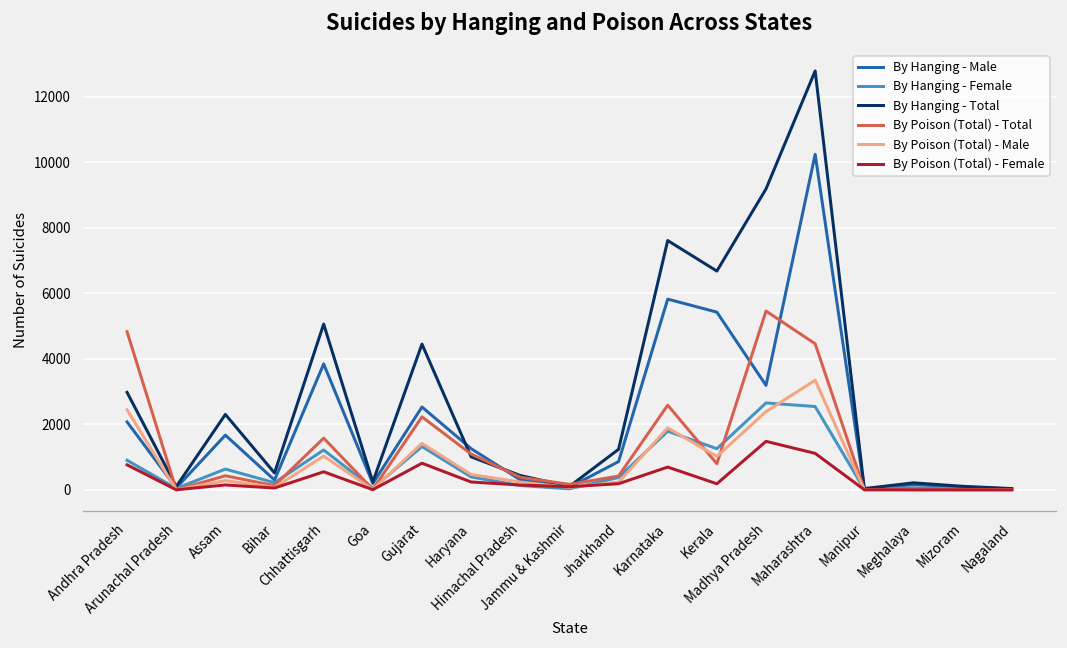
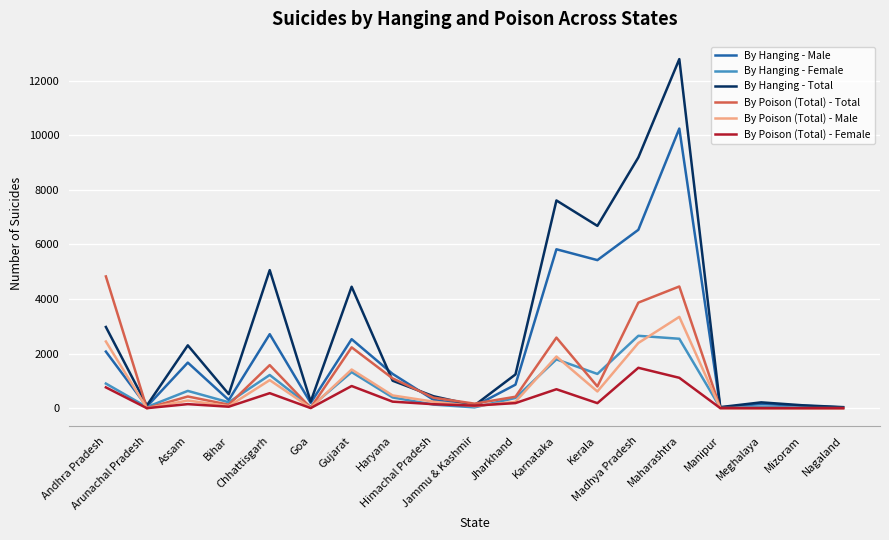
  {
    "By Hanging - Male": {
      "Andhra Pradesh": 2100,
      "Assam": 1700,
-     "Chhattisgarh": 3800,
+     "Chhattisgarh": 2700,
      "Gujarat": 2500,
      "Haryana": 1300,
      "Jharkhand": 900,
      "Karnataka": 5800,
      "Kerala": 5400,
-     "Madhya Pradesh": 3200,
+     "Madhya Pradesh": 6500,
      "Maharashtra": 10200
    },
    "By Hanging - Female": {
      "Andhra Pradesh": 900,
      "Assam": 600,
      "Chhattisgarh": 1200,
      "Gujarat": 1300,
      "Karnataka": 1800,
      "Kerala": 1300,
      "Madhya Pradesh": 2700,
      "Maharashtra": 2500
    },
    "By Hanging - Total": {
      "Andhra Pradesh": 3000,
      "Assam": 2300,
      "Bihar": 500,
      "Chhattisgarh": 5100,
      "Gujarat": 4500,
      "Jharkhand": 1200,
      "Karnataka": 7600,
      "Kerala": 6700,
      "Madhya Pradesh": 9200,
      "Maharashtra": 12800
    },
    "By Poison (Total) - Total": {
      "Andhra Pradesh": 4800,
      "Assam": 400,
      "Chhattisgarh": 1600,
      "Gujarat": 2200,
      "Karnataka": 2600,
      "Kerala": 800,
-     "Madhya Pradesh": 5500,
+     "Madhya Pradesh": 3900,
      "Maharashtra": 4500
    },
    "By Poison (Total) - Male": {
      "Andhra Pradesh": 2400,
      "Assam": 300,
      "Chhattisgarh": 1000,
      "Gujarat": 1400,
      "Karnataka": 1900,
-     "Kerala": 1000,
+     "Kerala": 600,
      "Madhya Pradesh": 2400,
      "Maharashtra": 3300
    },
    "By Poison (Total) - Female": {
      "Andhra Pradesh": 800,
      "Assam": 100,
      "Chhattisgarh": 600,
      "Gujarat": 800,
      "Haryana": 200,
      "Karnataka": 700,
      "Kerala": 200,
      "Madhya Pradesh": 1500,
      "Maharashtra": 1100
    }
  }
